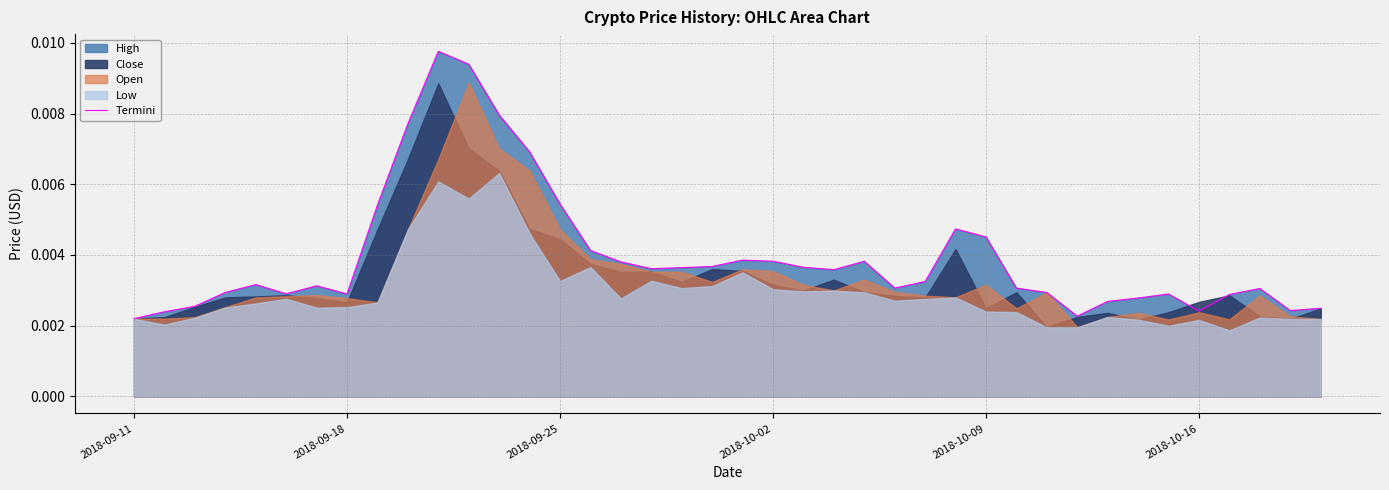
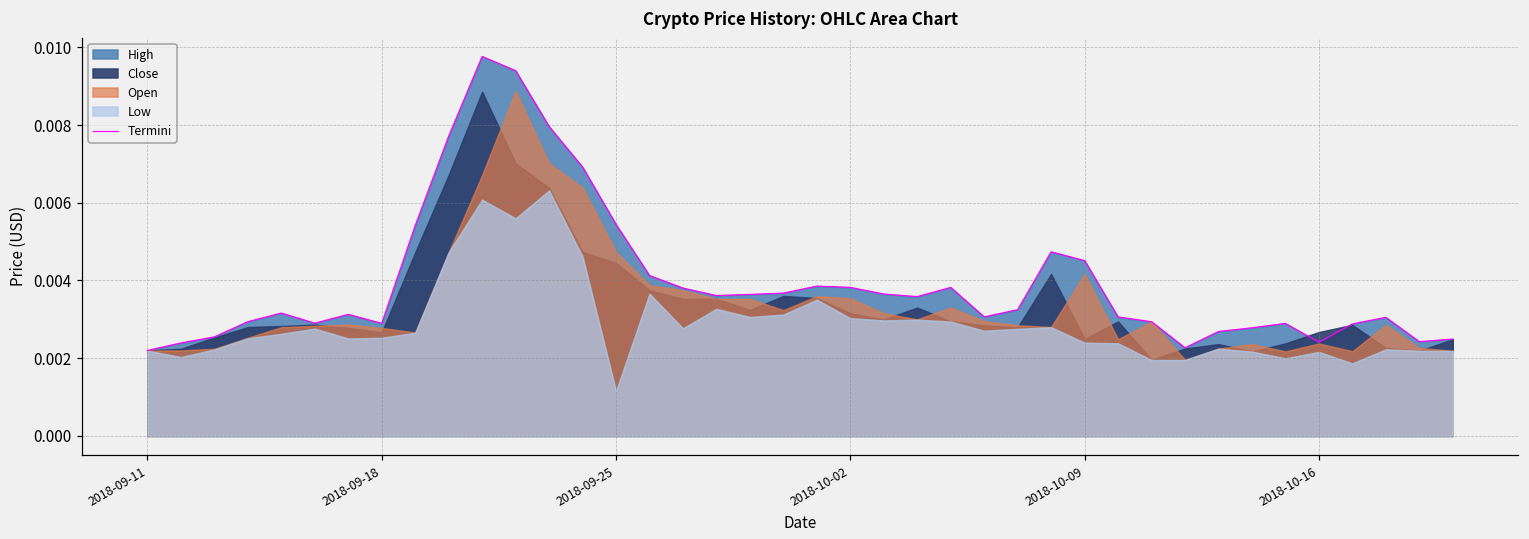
  {
    "High": {
      "2018-09-18": 0.0029,
      "2018-09-25": 0.0054,
      "2018-10-02": 0.0038,
      "2018-10-09": 0.0045
    },
    "Close": {
      "2018-09-18": 0.0027,
      "2018-09-25": 0.0044,
      "2018-10-02": 0.0032,
      "2018-10-09": 0.0025,
      "2018-10-16": 0.0027
    },
    "Open": {
      "2018-09-18": 0.0028,
      "2018-09-25": 0.0047,
      "2018-10-02": 0.0035,
-     "2018-10-09": 0.0032
+     "2018-10-09": 0.0042
    },
    "Low": {
      "2018-09-18": 0.0025,
-     "2018-09-25": 0.0033,
+     "2018-09-25": 0.0012,
      "2018-10-02": 0.0030,
      "2018-10-09": 0.0024,
      "2018-10-16": 0.0022
    }
  }
